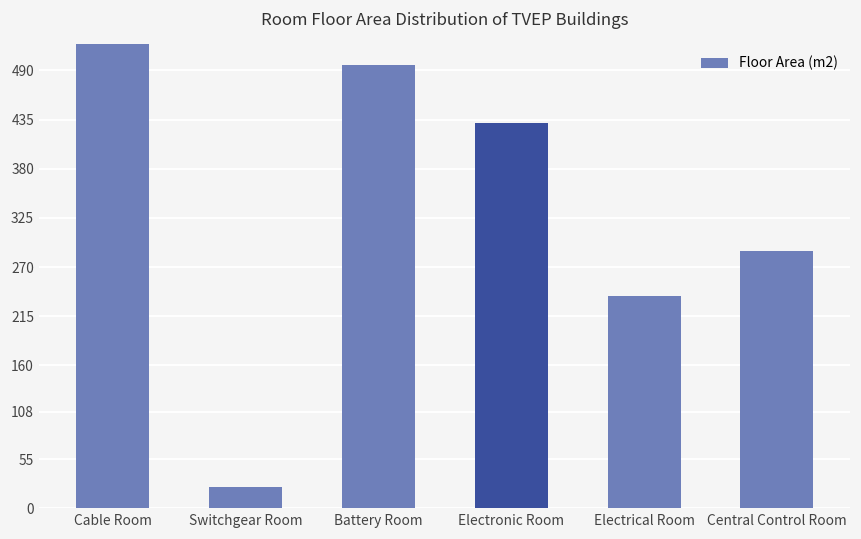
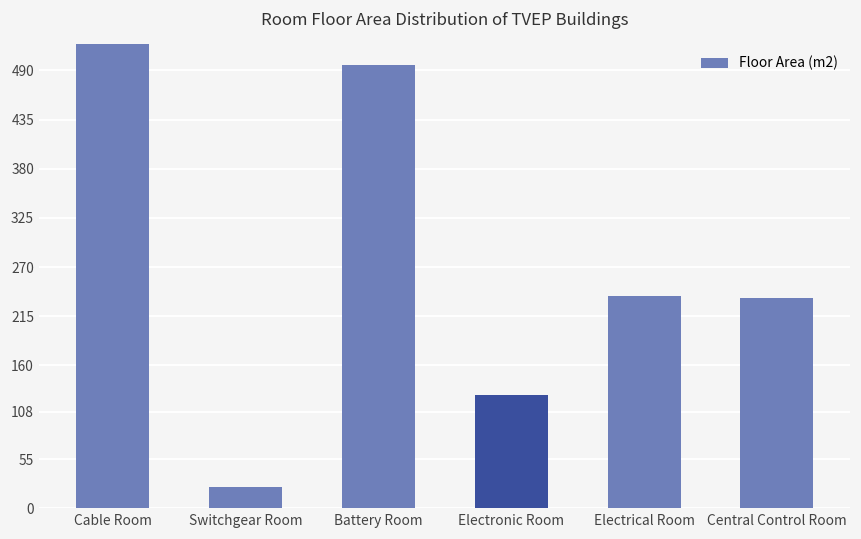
  {
    "Switchgear Room": 20,
    "Battery Room": 500,
-   "Electronic Room": 430,
+   "Electronic Room": 130,
    "Electrical Room": 240,
-   "Central Control Room": 290
+   "Central Control Room": 240
  }
